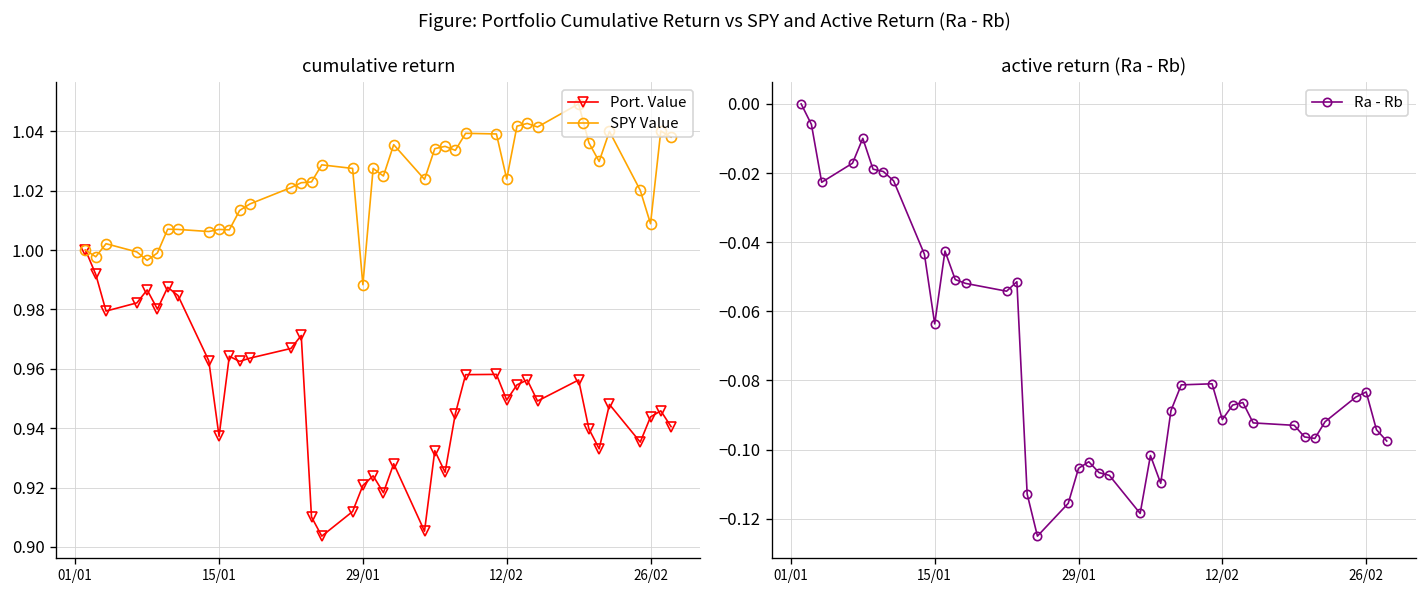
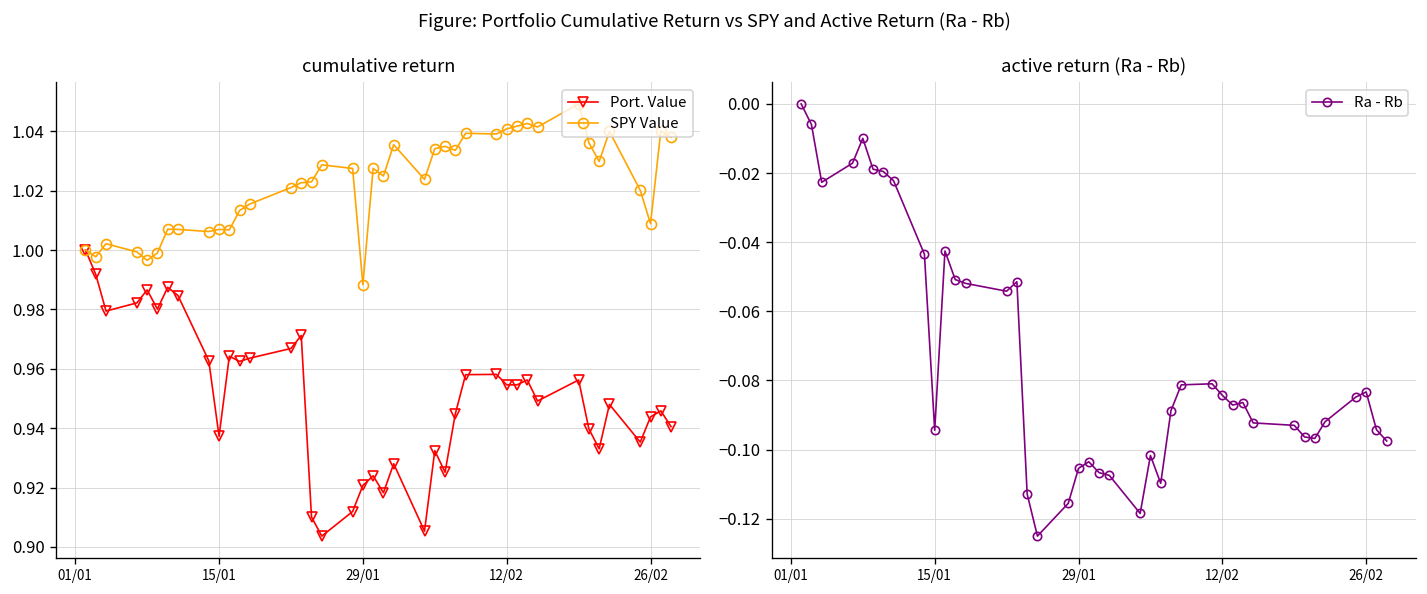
  {
    "cumulative return": {
      "Port. Value": {
        "15/01": 0.937,
        "29/01": 0.921,
-       "12/02": 0.949,
+       "12/02": 0.955,
        "26/02": 0.944
      },
      "SPY Value": {
        "15/01": 1.007,
        "29/01": 0.988,
-       "12/02": 1.024,
+       "12/02": 1.041,
        "26/02": 1.009
      }
    },
    "active return (Ra - Rb)": {
-     "15/01": -0.064,
+     "15/01": -0.094,
      "29/01": -0.105,
-     "12/02": -0.091,
+     "12/02": -0.084,
      "26/02": -0.083
    }
  }
